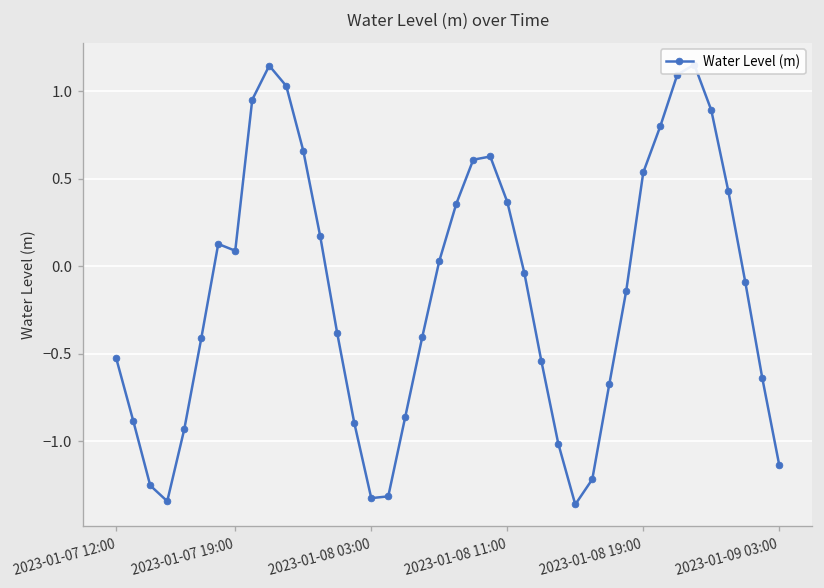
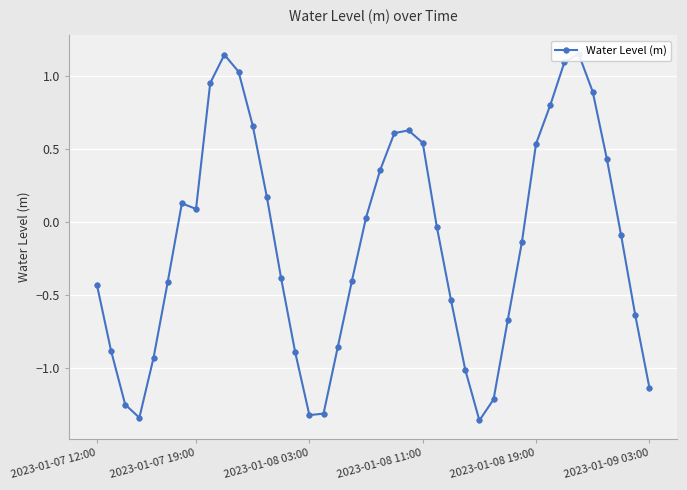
  {
-   "2023-01-07 12:00": -0.53,
+   "2023-01-07 12:00": -0.43,
    "2023-01-07 19:00": 0.09,
    "2023-01-08 03:00": -1.32,
-   "2023-01-08 11:00": 0.37,
+   "2023-01-08 11:00": 0.54,
    "2023-01-08 19:00": 0.54,
    "2023-01-09 03:00": -1.14
  }
